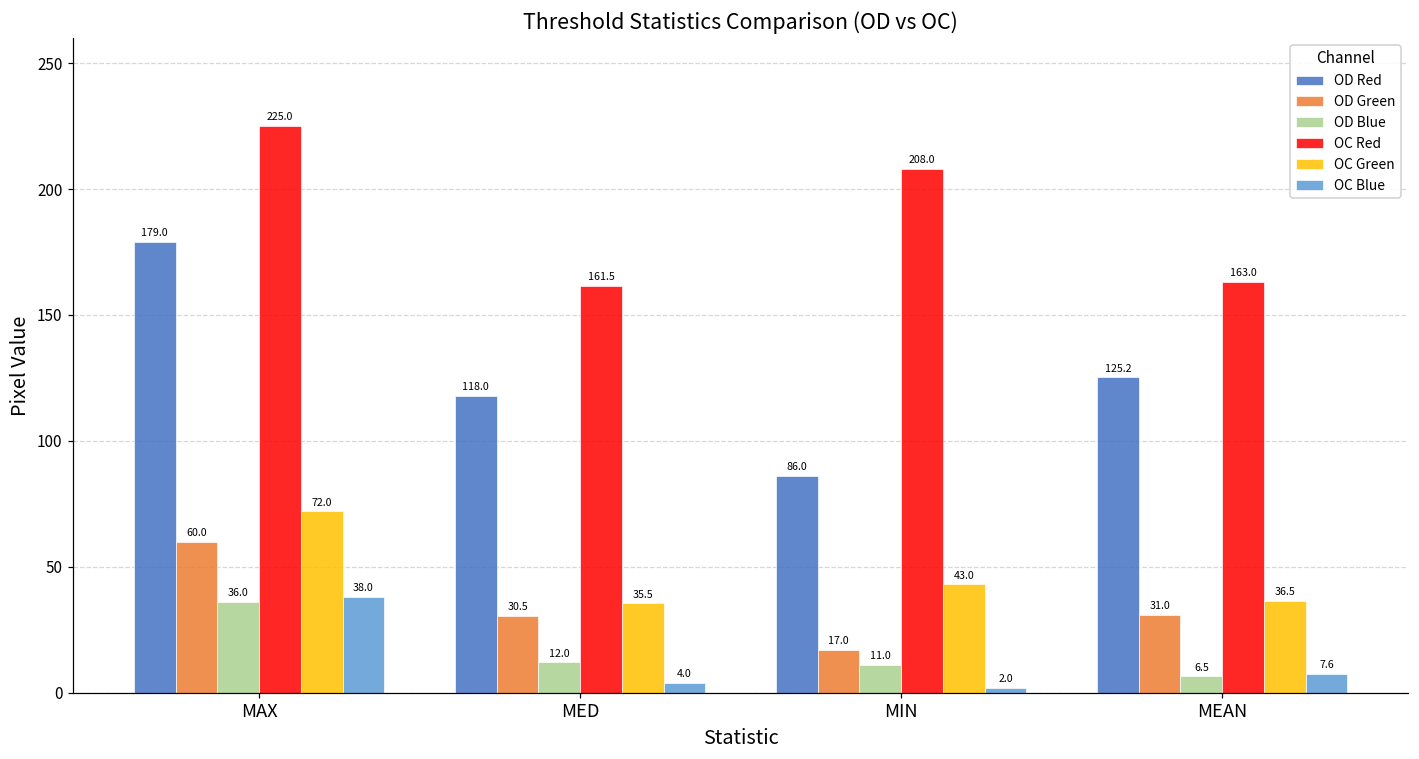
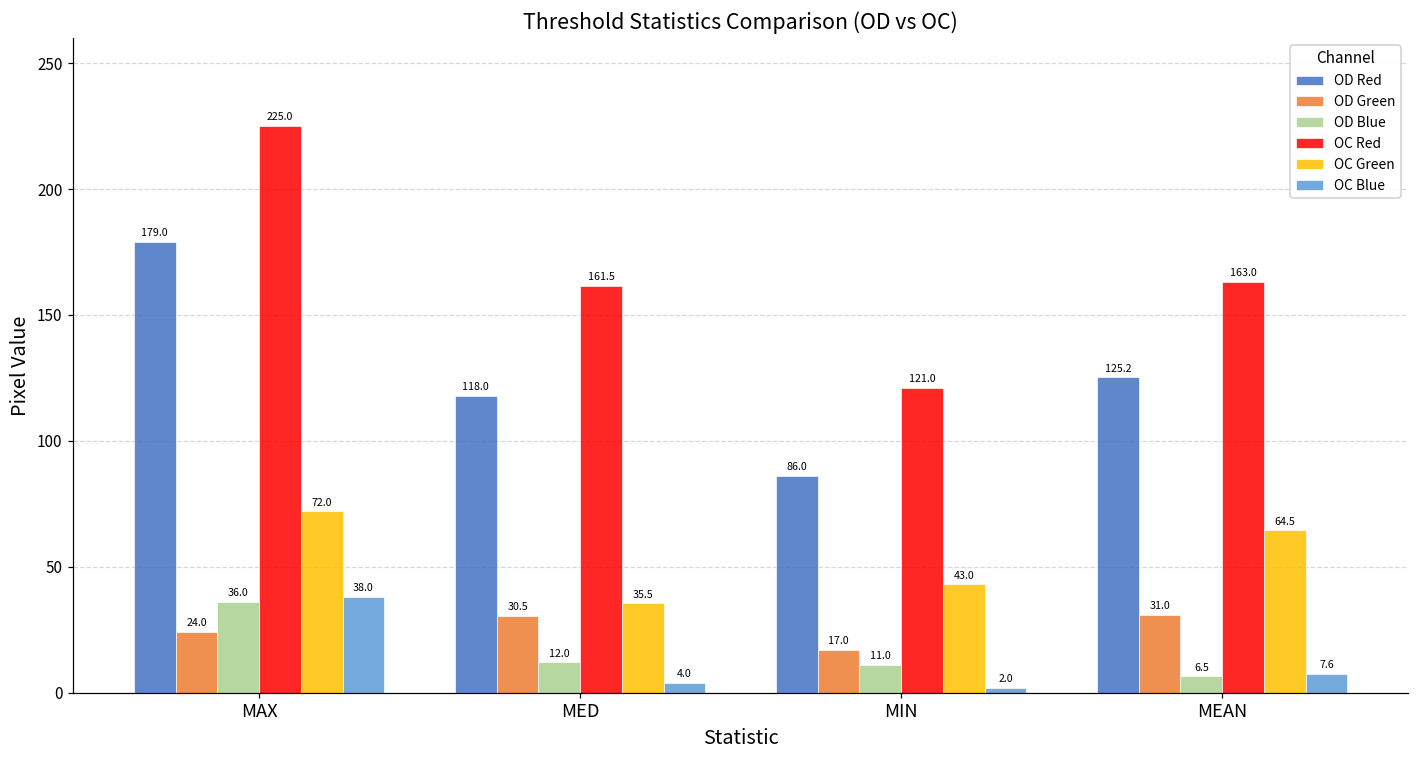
  {
    "OD Green": {
-     "MAX": 60.0,
+     "MAX": 24.0,
      "MED": 30.5,
      "MIN": 17.0,
      "MEAN": 31.0
    },
    "OD Blue": {
      "MAX": 36.0,
      "MED": 12.0,
      "MIN": 11.0,
      "MEAN": 6.5
    },
    "OC Red": {
      "MAX": 225.0,
      "MED": 161.5,
-     "MIN": 208.0,
+     "MIN": 121.0,
      "MEAN": 163.0
    },
    "OC Green": {
      "MAX": 72.0,
      "MED": 35.5,
      "MIN": 43.0,
-     "MEAN": 36.5
+     "MEAN": 64.5
    }
  }
